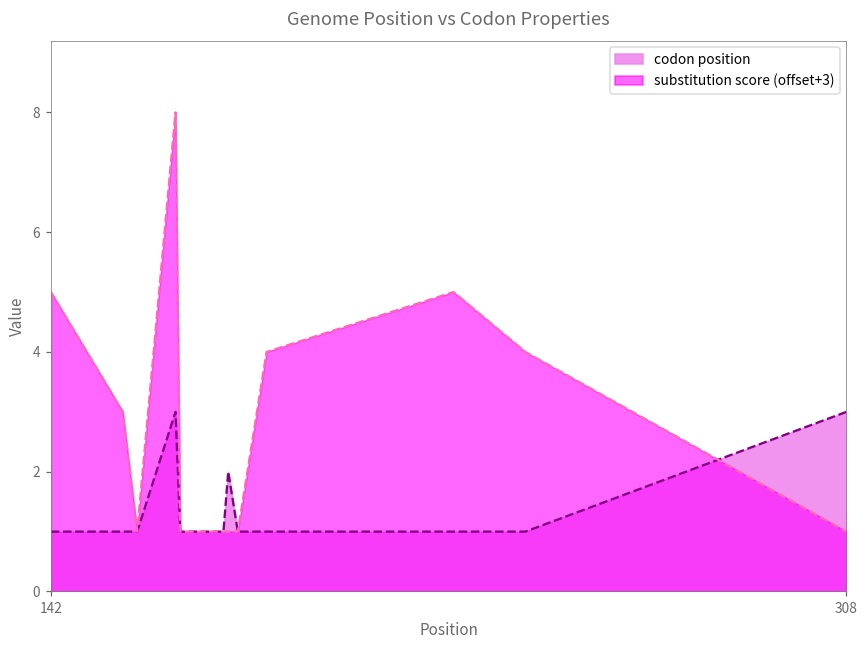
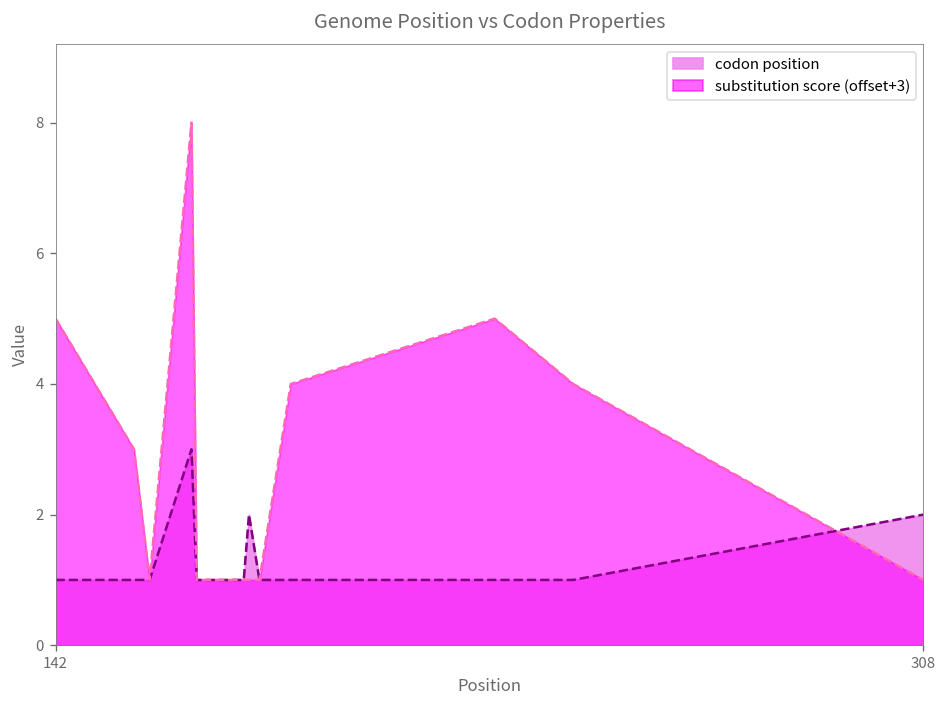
  {
    "codon position": {
      "142": 1,
-     "308": 3
+     "308": 2
    },
    "substitution score (offset+3)": {
      "142": 5,
      "308": 1
    }
  }
